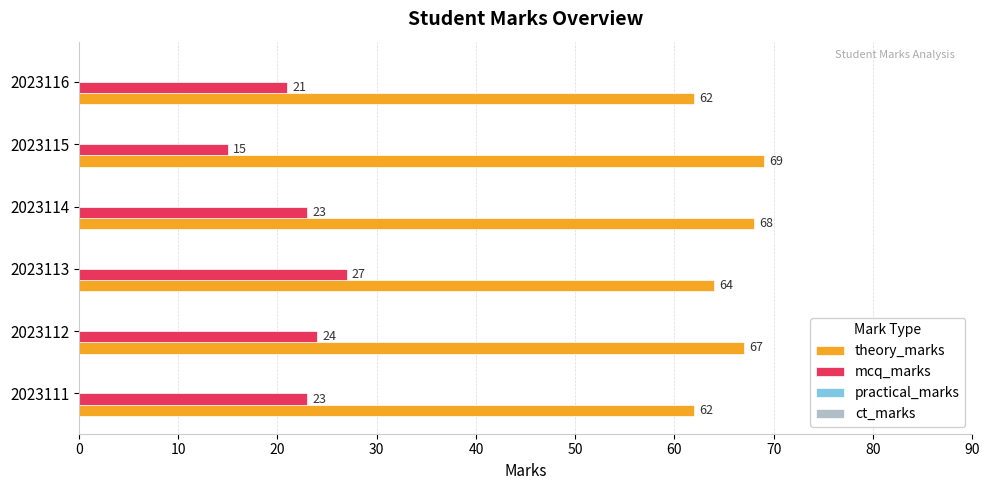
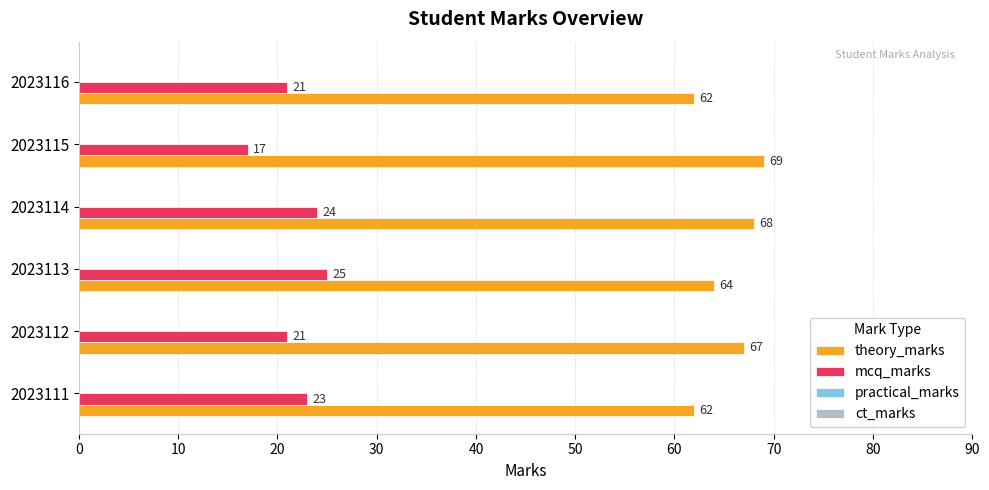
  {
    "theory_marks": {
      "2023116": 62,
      "2023115": 69,
      "2023114": 68,
      "2023113": 64,
      "2023112": 67,
      "2023111": 62
    },
    "mcq_marks": {
      "2023116": 21,
-     "2023115": 15,
-     "2023114": 23,
-     "2023113": 27,
-     "2023112": 24,
+     "2023115": 17,
+     "2023114": 24,
+     "2023113": 25,
+     "2023112": 21,
      "2023111": 23
    }
  }
